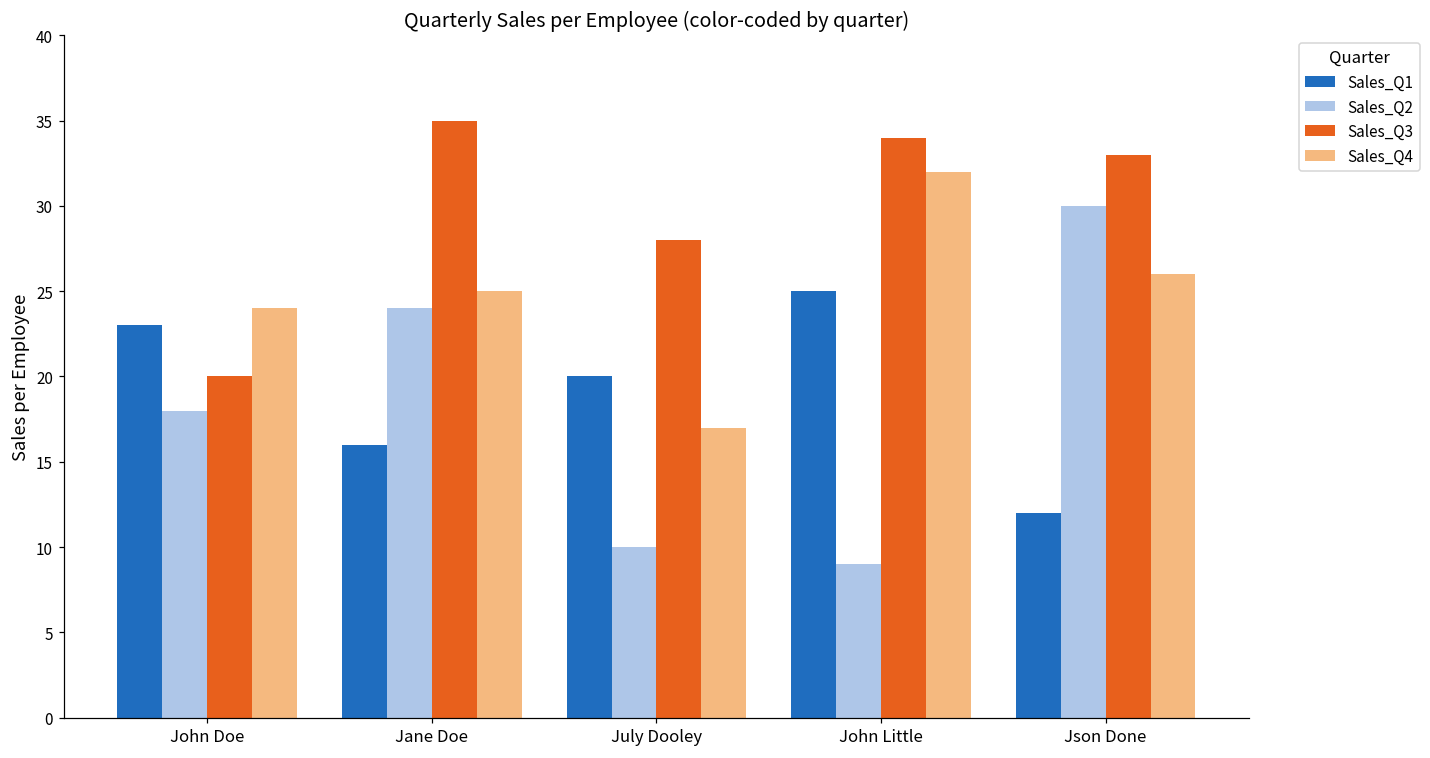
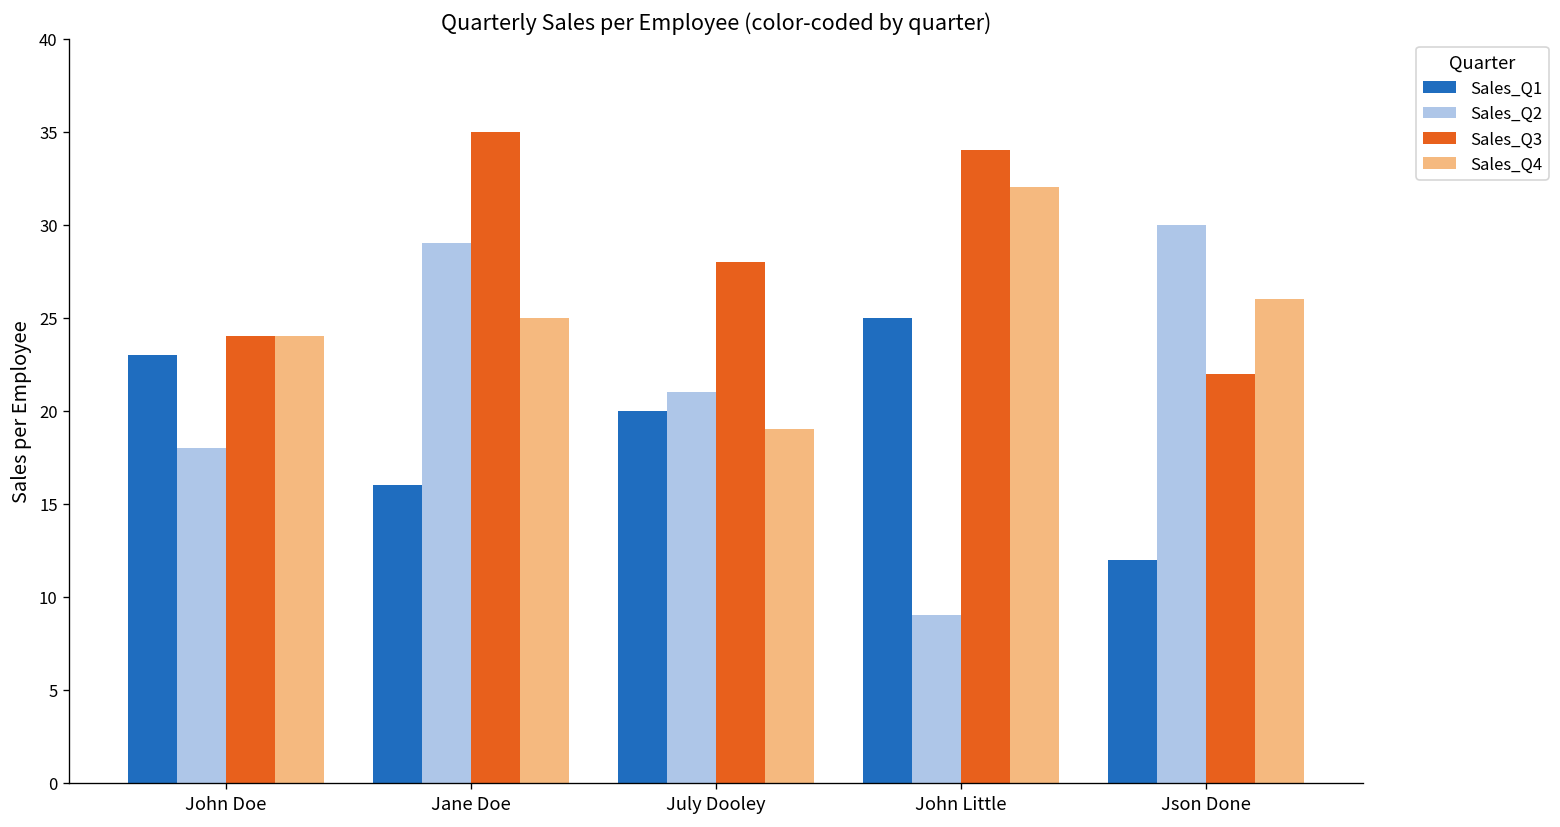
  {
    "Sales_Q1": {
      "John Doe": 23,
      "Jane Doe": 16,
      "July Dooley": 20,
      "John Little": 25,
      "Json Done": 12
    },
    "Sales_Q2": {
      "John Doe": 18,
-     "Jane Doe": 24,
-     "July Dooley": 10,
+     "Jane Doe": 29,
+     "July Dooley": 21,
      "John Little": 9,
      "Json Done": 30
    },
    "Sales_Q3": {
-     "John Doe": 20,
+     "John Doe": 24,
      "Jane Doe": 35,
      "July Dooley": 28,
      "John Little": 34,
-     "Json Done": 33
+     "Json Done": 22
    },
    "Sales_Q4": {
      "John Doe": 24,
      "Jane Doe": 25,
-     "July Dooley": 17,
+     "July Dooley": 19,
      "John Little": 32,
      "Json Done": 26
    }
  }
